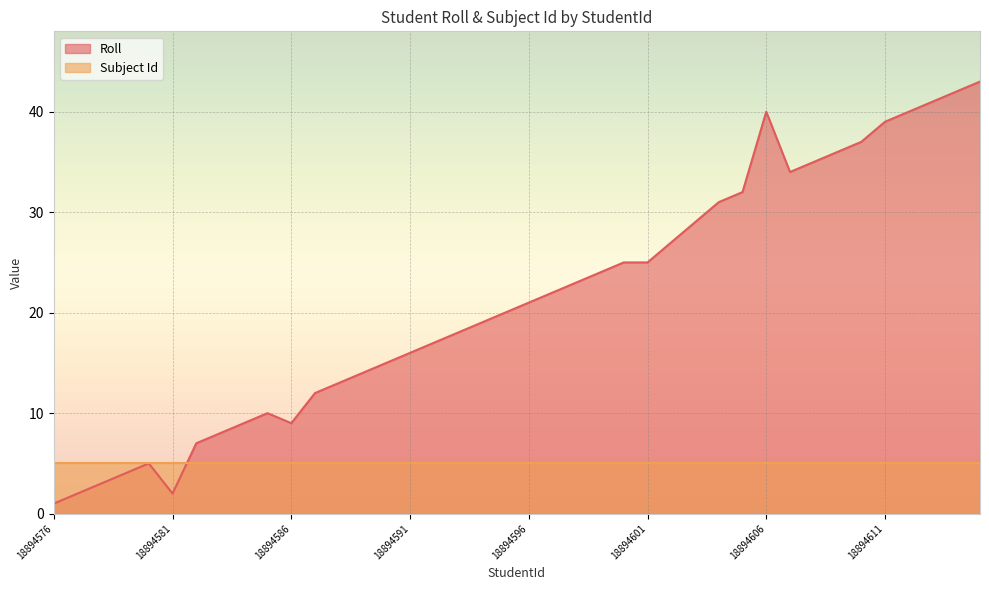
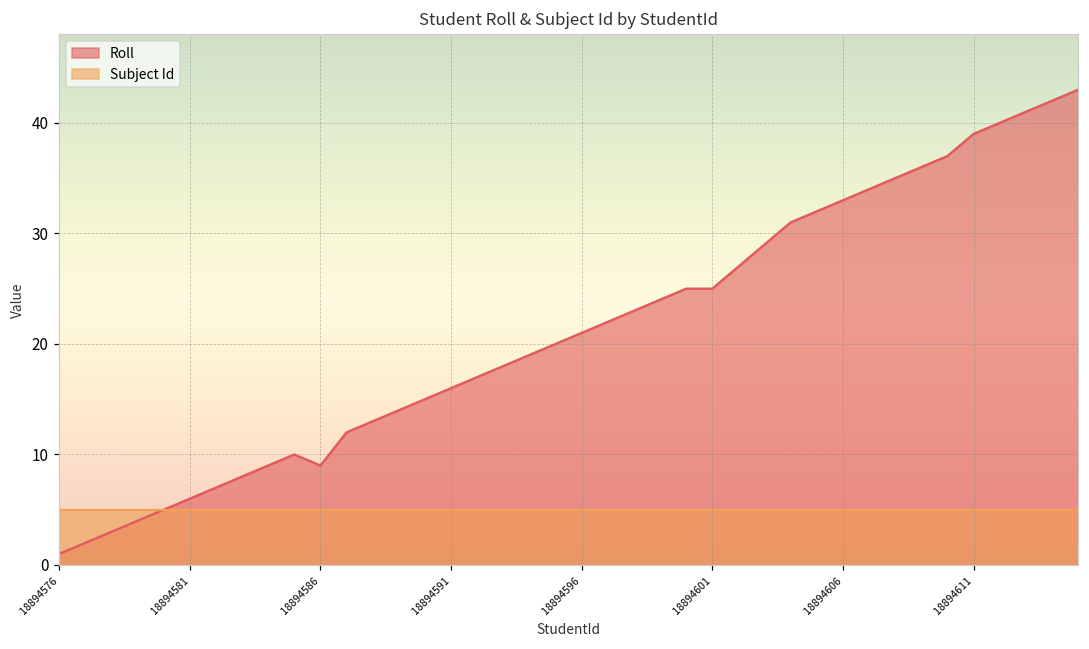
  {
    "Roll": {
      "18894576": 1,
-     "18894581": 2,
+     "18894581": 6,
      "18894586": 9,
      "18894591": 16,
      "18894596": 21,
      "18894601": 25,
-     "18894606": 40,
+     "18894606": 33,
      "18894611": 39
    },
    "Subject Id": {
      "18894576": 5,
      "18894581": 5,
      "18894586": 5,
      "18894591": 5,
      "18894596": 5,
      "18894601": 5,
      "18894606": 5,
      "18894611": 5
    }
  }
